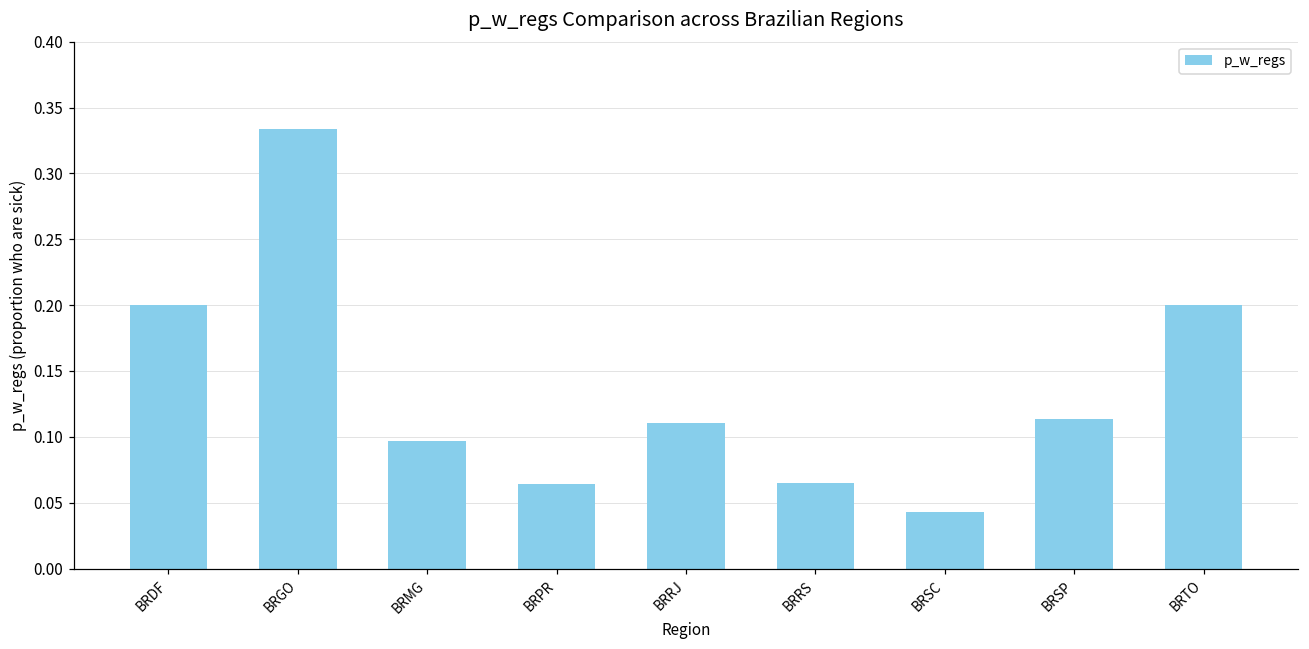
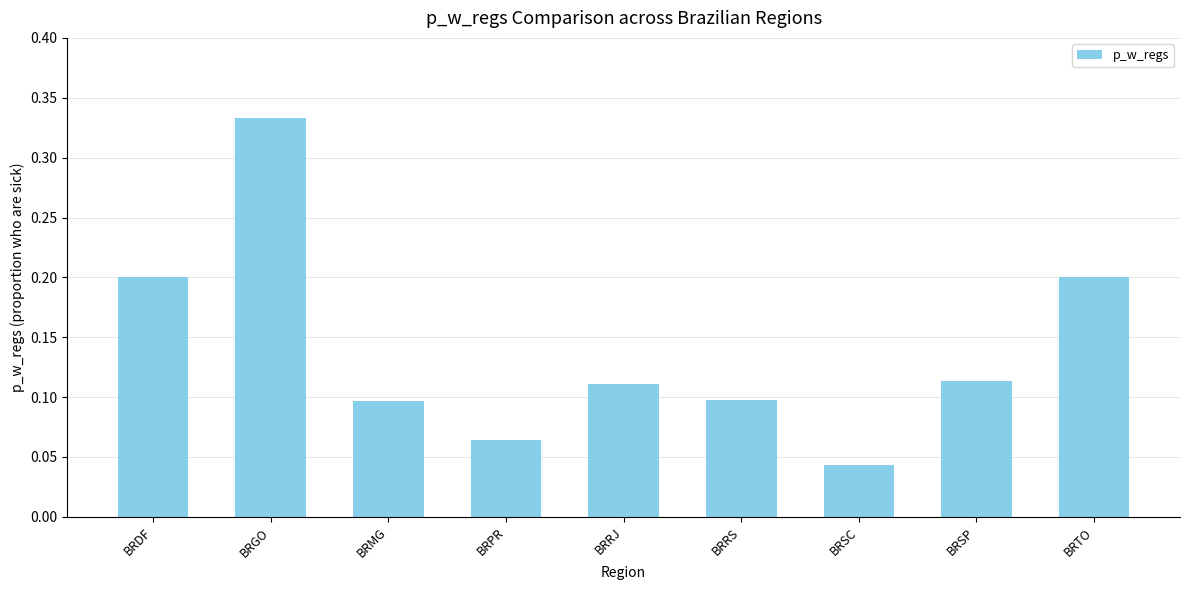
  {
    "BRDF": 0.200,
    "BRGO": 0.333,
    "BRMG": 0.097,
    "BRPR": 0.064,
    "BRRJ": 0.111,
-   "BRRS": 0.065,
+   "BRRS": 0.098,
    "BRSC": 0.043,
    "BRSP": 0.113,
    "BRTO": 0.200
  }
